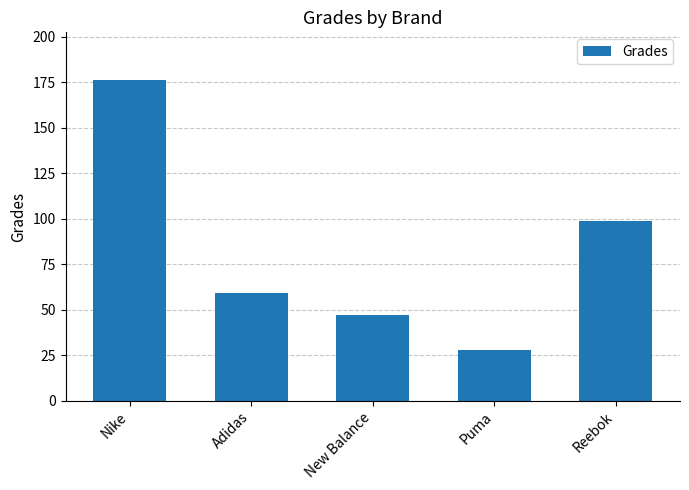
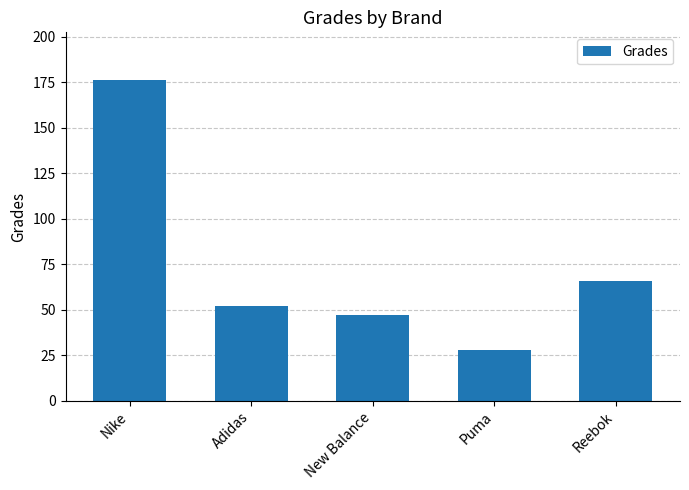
  {
    "Nike": 176,
-   "Adidas": 59,
+   "Adidas": 52,
    "New Balance": 47,
    "Puma": 28,
-   "Reebok": 99
+   "Reebok": 66
  }
